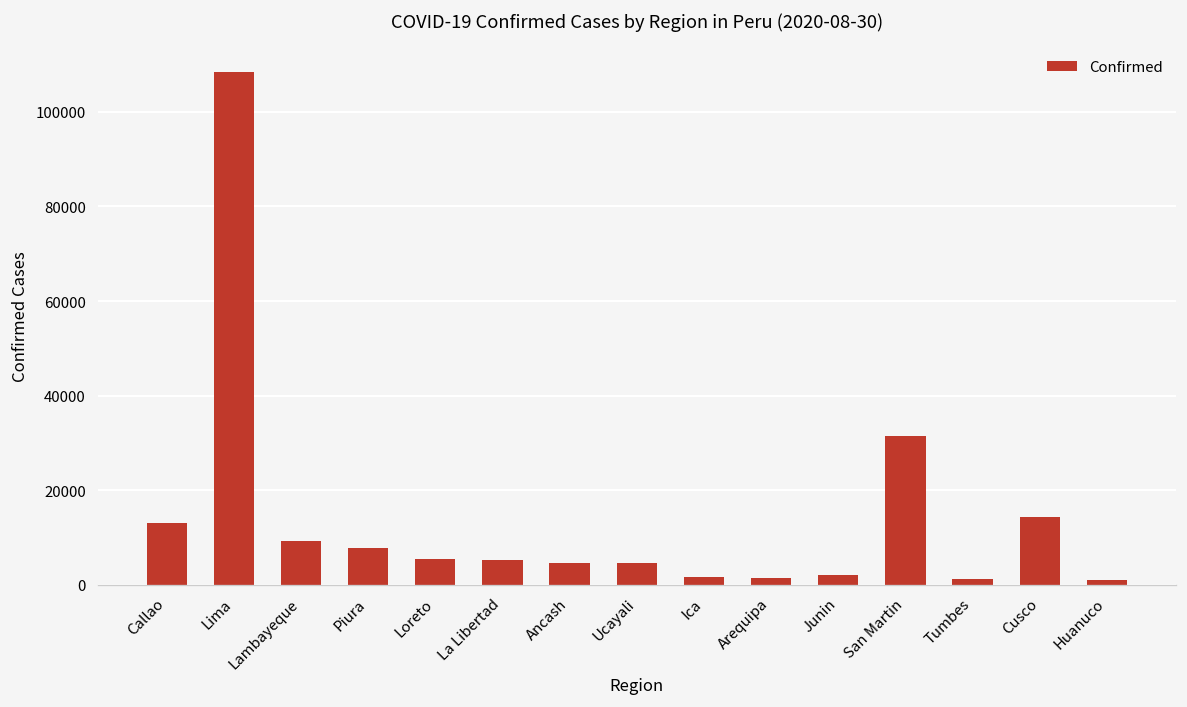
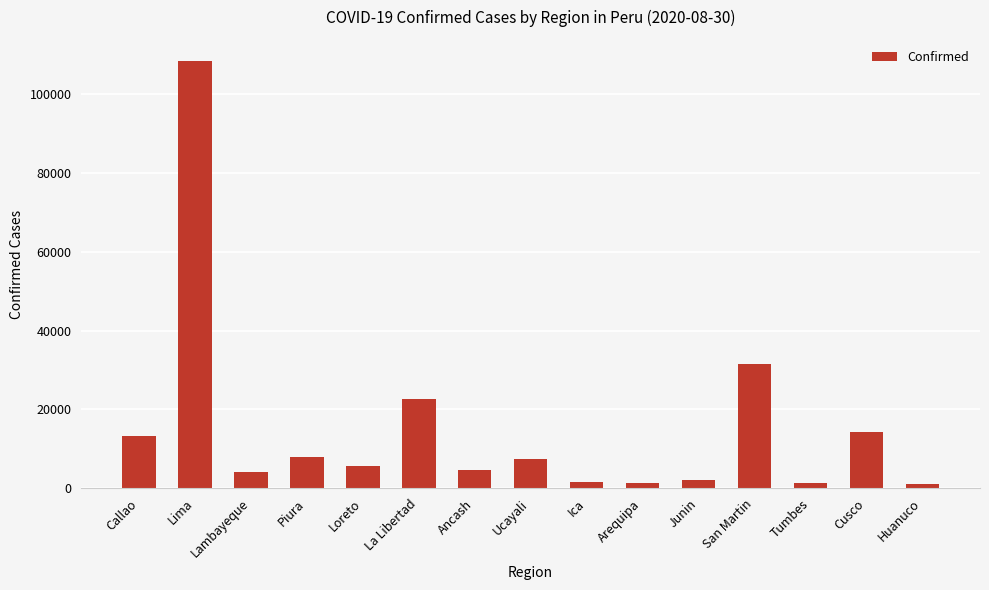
  {
    "Callao": 13000,
    "Lima": 108000,
-   "Lambayeque": 9000,
+   "Lambayeque": 4000,
    "Piura": 8000,
    "Loreto": 6000,
-   "La Libertad": 5000,
+   "La Libertad": 23000,
    "Ancash": 5000,
-   "Ucayali": 5000,
+   "Ucayali": 7000,
    "Ica": 2000,
    "Arequipa": 1000,
    "Junin": 2000,
    "San Martin": 31000,
    "Tumbes": 1000,
    "Cusco": 14000,
    "Huanuco": 1000
  }
